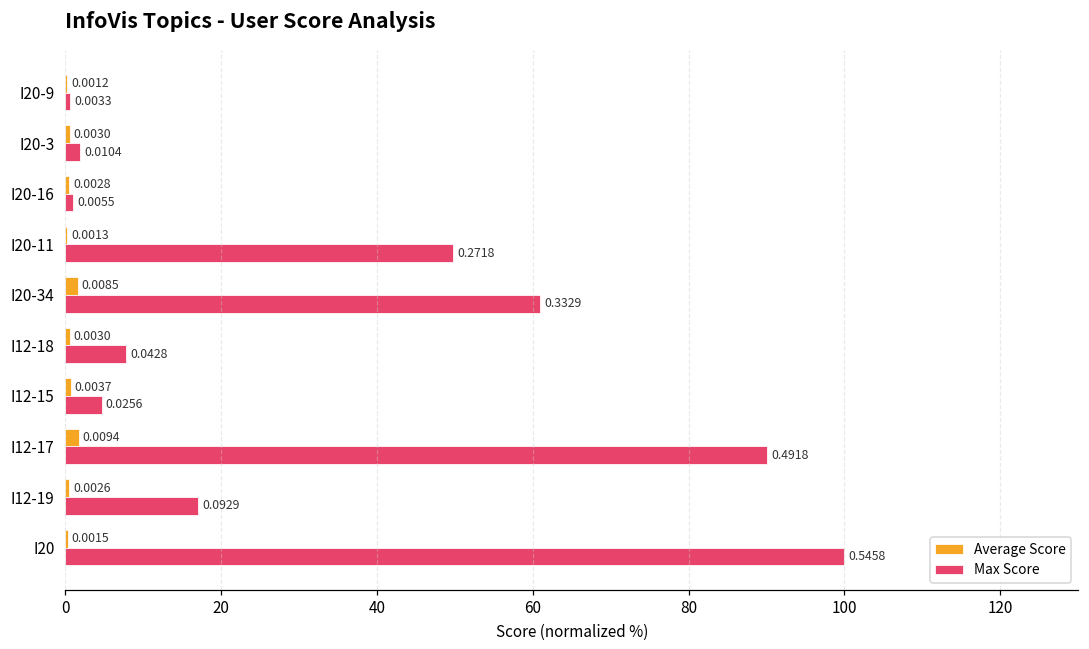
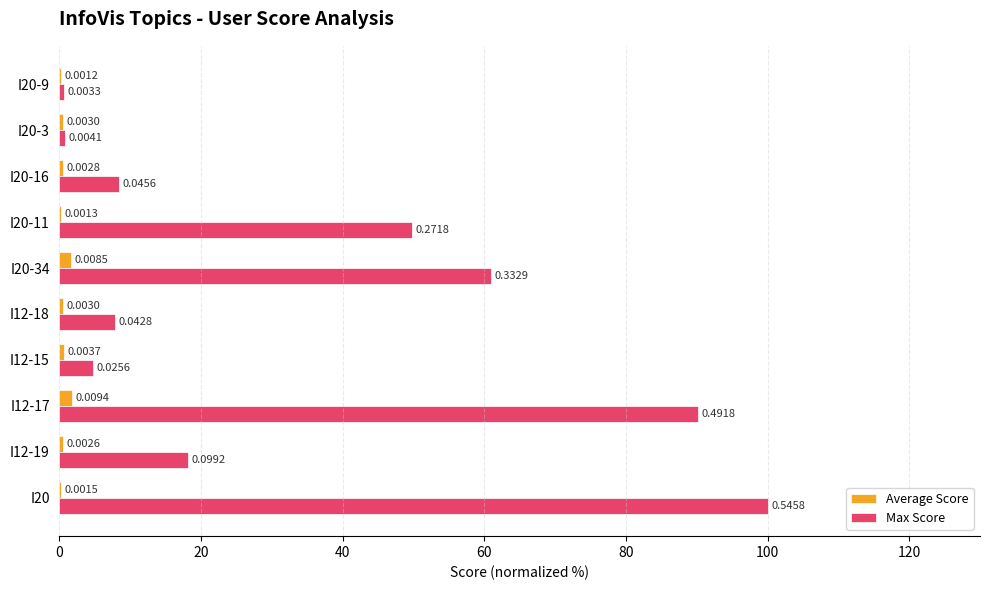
  {
    "Max Score": {
-     "I20-3": 0.0104,
-     "I20-16": 0.0055,
-     "I12-19": 0.0929
+     "I20-3": 0.0041,
+     "I20-16": 0.0456,
+     "I12-19": 0.0992
    }
  }
